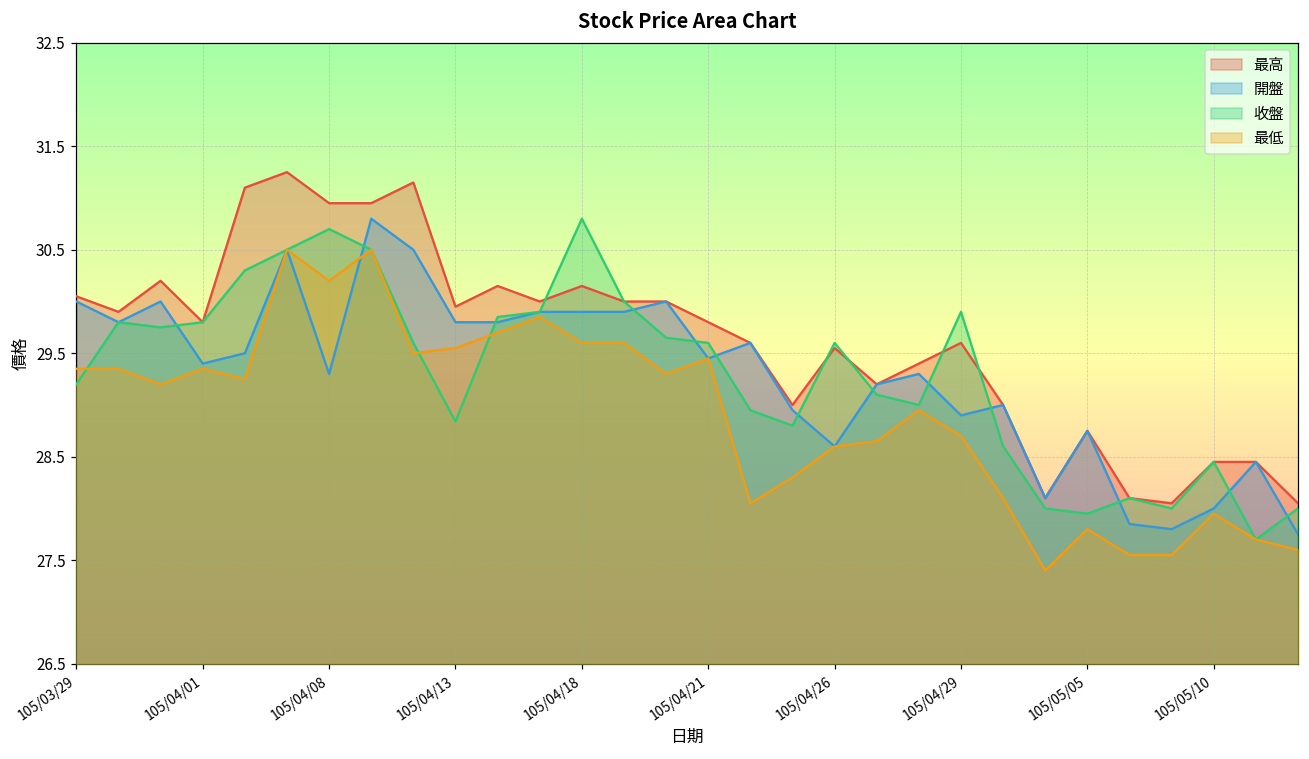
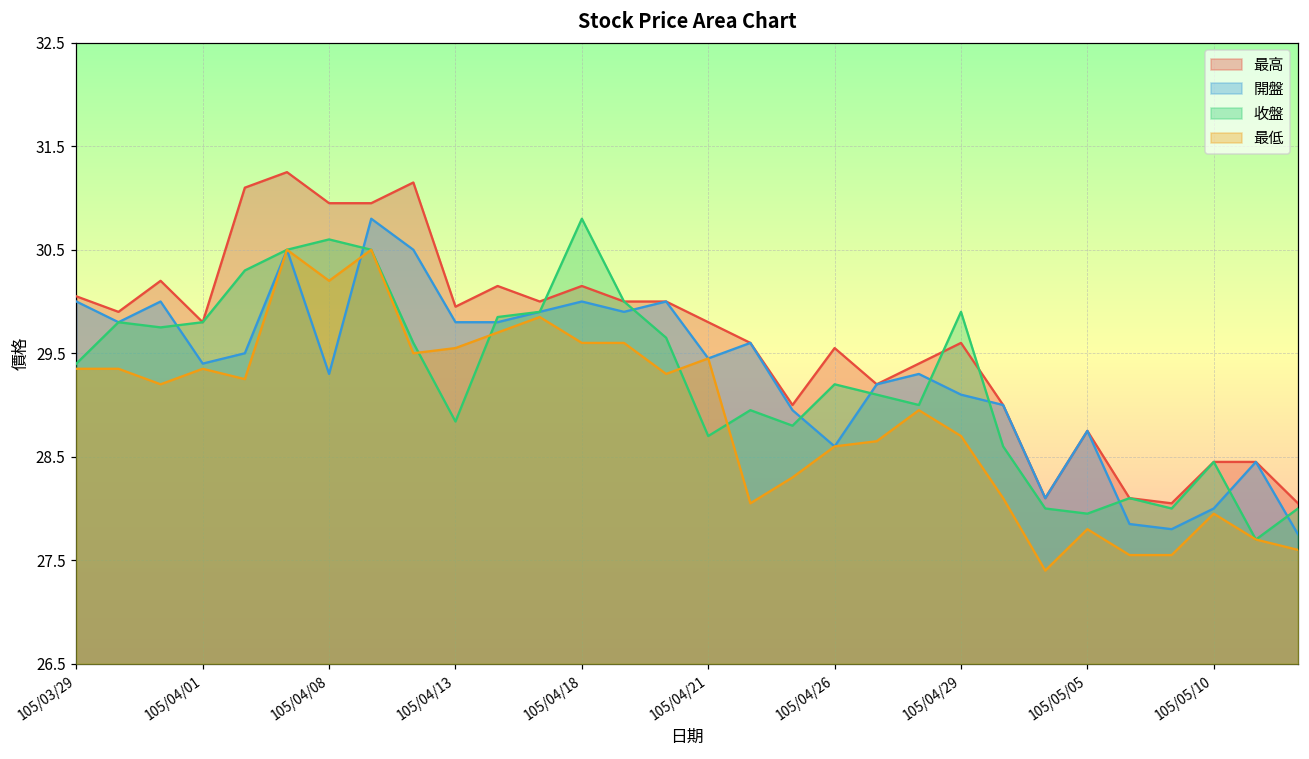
  {
    "開盤": {
      "105/03/29": 30.0,
      "105/04/01": 29.4,
      "105/04/08": 29.3,
      "105/04/13": 29.8,
-     "105/04/18": 29.9,
-     "105/04/29": 28.9,
+     "105/04/18": 30.0,
+     "105/04/29": 29.1,
      "105/05/10": 28.0
    },
    "收盤": {
-     "105/03/29": 29.2,
-     "105/04/08": 30.7,
+     "105/03/29": 29.4,
+     "105/04/08": 30.6,
      "105/04/13": 28.8,
      "105/04/18": 30.8,
-     "105/04/21": 29.6,
-     "105/04/26": 29.6,
+     "105/04/21": 28.7,
+     "105/04/26": 29.2,
      "105/04/29": 29.9,
      "105/05/05": 28.0
    }
  }
